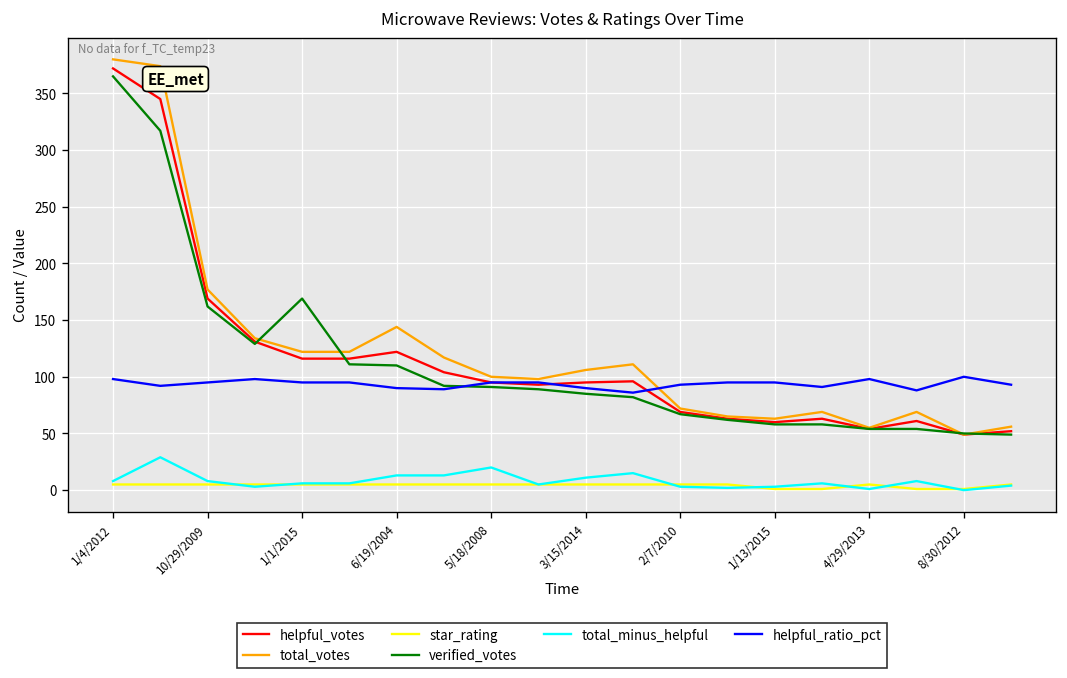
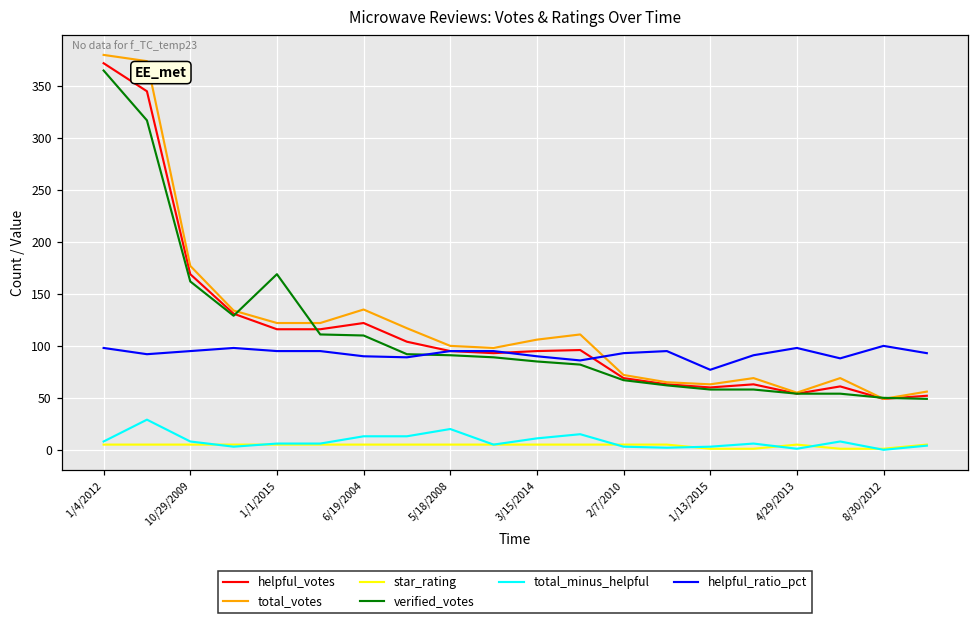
  {
    "helpful_votes": {
      "1/4/2012": 370,
      "10/29/2009": 170,
      "1/1/2015": 120,
      "6/19/2004": 120,
      "3/15/2014": 100
    },
    "total_votes": {
      "1/4/2012": 380,
      "10/29/2009": 180,
      "1/1/2015": 120,
-     "6/19/2004": 144,
+     "6/19/2004": 135,
      "5/18/2008": 100,
      "3/15/2014": 110,
      "2/7/2010": 70,
      "1/13/2015": 60
    },
    "star_rating": {
      "1/4/2012": 10,
      "10/29/2009": 10,
      "6/19/2004": 10,
      "5/18/2008": 10,
      "3/15/2014": 10,
      "4/29/2013": 10
    },
    "verified_votes": {
      "1/4/2012": 370,
      "10/29/2009": 160,
      "1/1/2015": 170,
      "6/19/2004": 110,
      "5/18/2008": 90,
      "3/15/2014": 90
    },
    "total_minus_helpful": {
      "1/4/2012": 10,
      "10/29/2009": 10,
      "6/19/2004": 10,
      "5/18/2008": 20,
      "3/15/2014": 10,
      "4/29/2013": 0
    },
    "helpful_ratio_pct": {
      "1/4/2012": 100,
      "10/29/2009": 100,
      "1/1/2015": 100,
      "6/19/2004": 90,
      "3/15/2014": 90,
      "2/7/2010": 90,
-     "1/13/2015": 100,
+     "1/13/2015": 80,
      "4/29/2013": 100,
      "8/30/2012": 100
    }
  }
